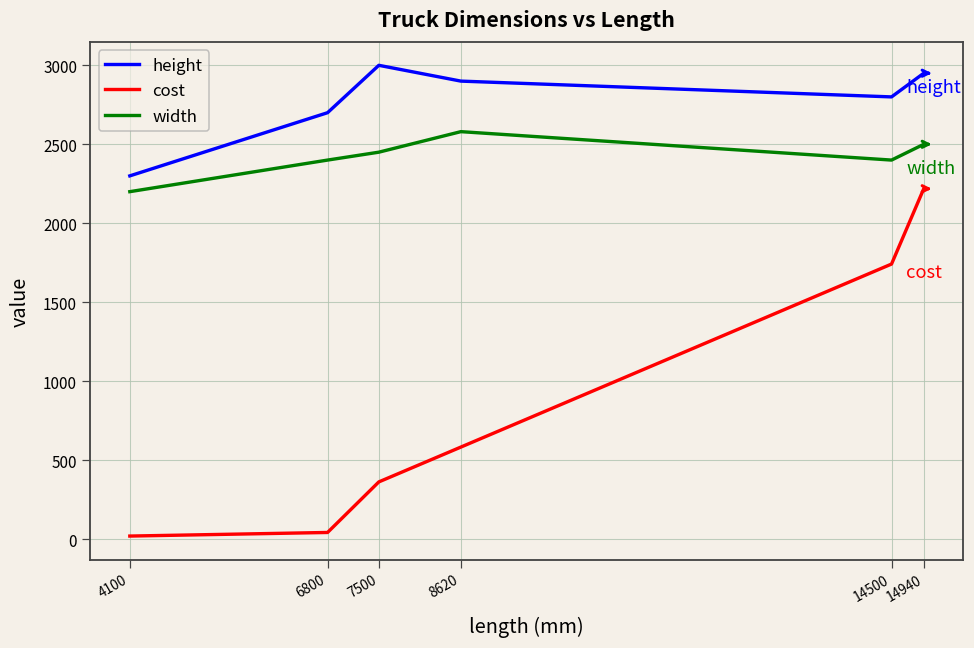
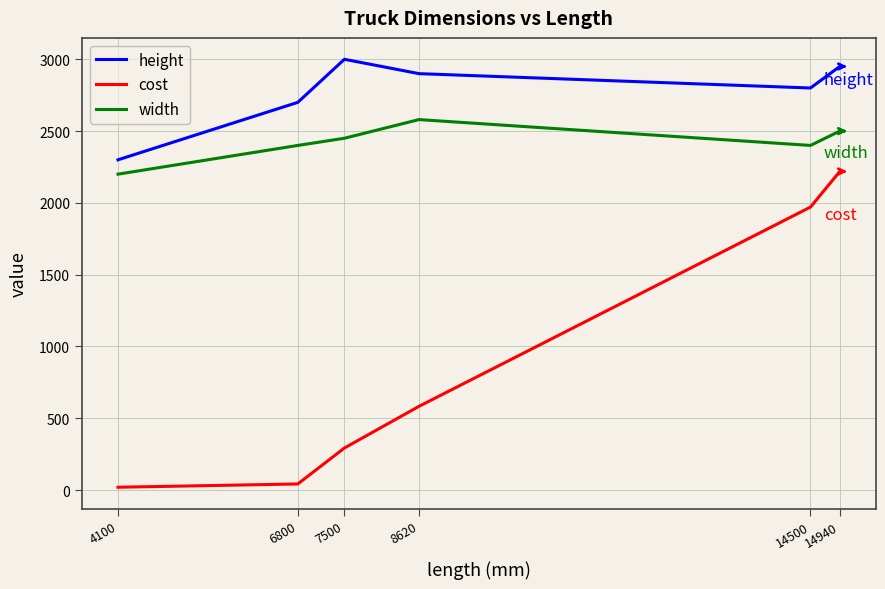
  {
    "height": {
      "4100": 2300,
      "6800": 2700,
      "7500": 3000,
      "8620": 2900,
      "14500": 2800,
      "14940": 2950
    },
    "cost": {
      "4100": 20,
      "6800": 40,
-     "7500": 360,
+     "7500": 290,
      "8620": 580,
-     "14500": 1740,
+     "14500": 1970,
      "14940": 2220
    },
    "width": {
      "4100": 2200,
      "6800": 2400,
      "7500": 2450,
      "8620": 2580,
      "14500": 2400,
      "14940": 2500
    }
  }
